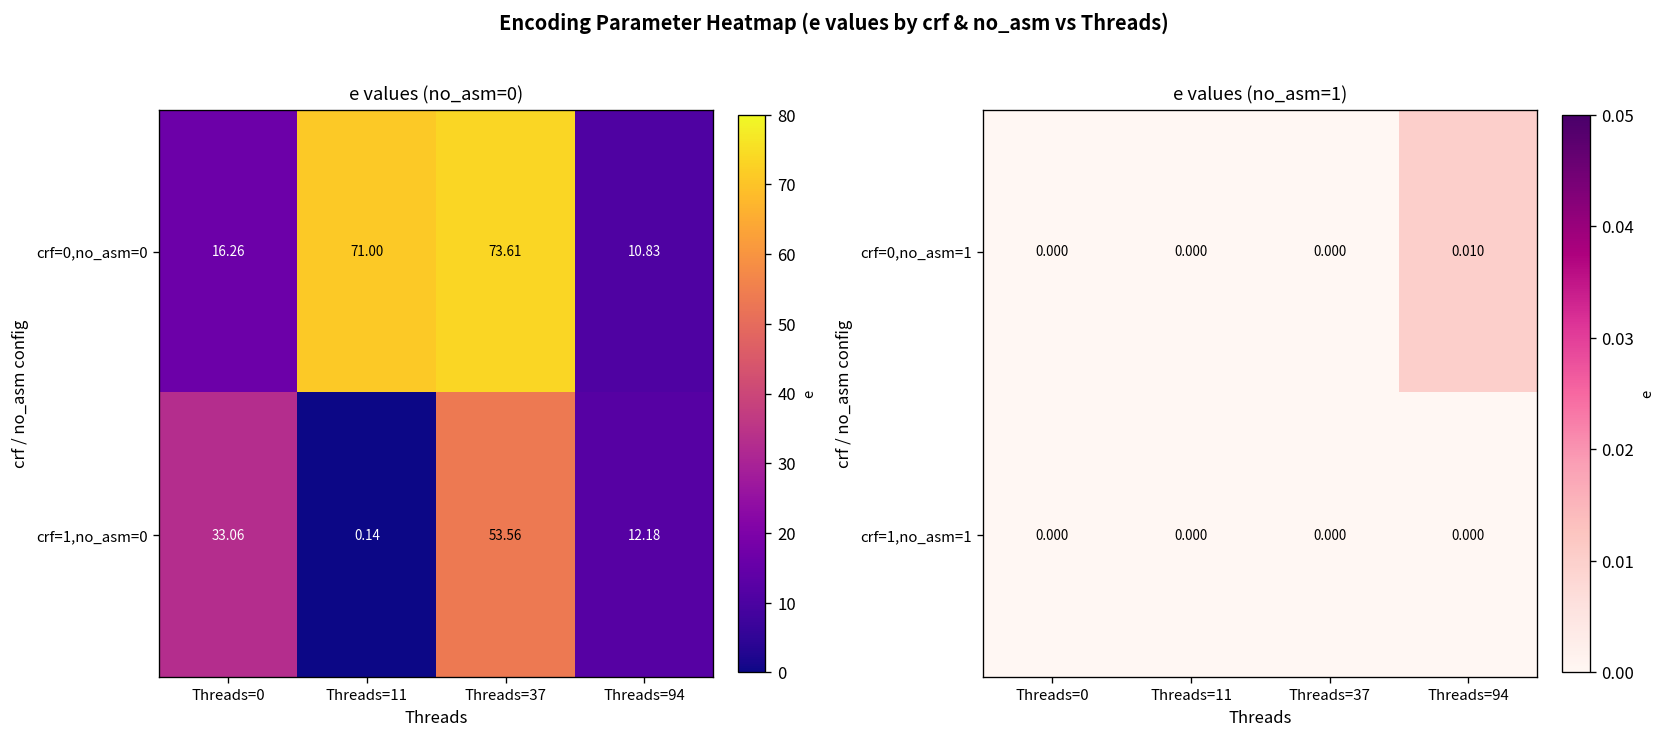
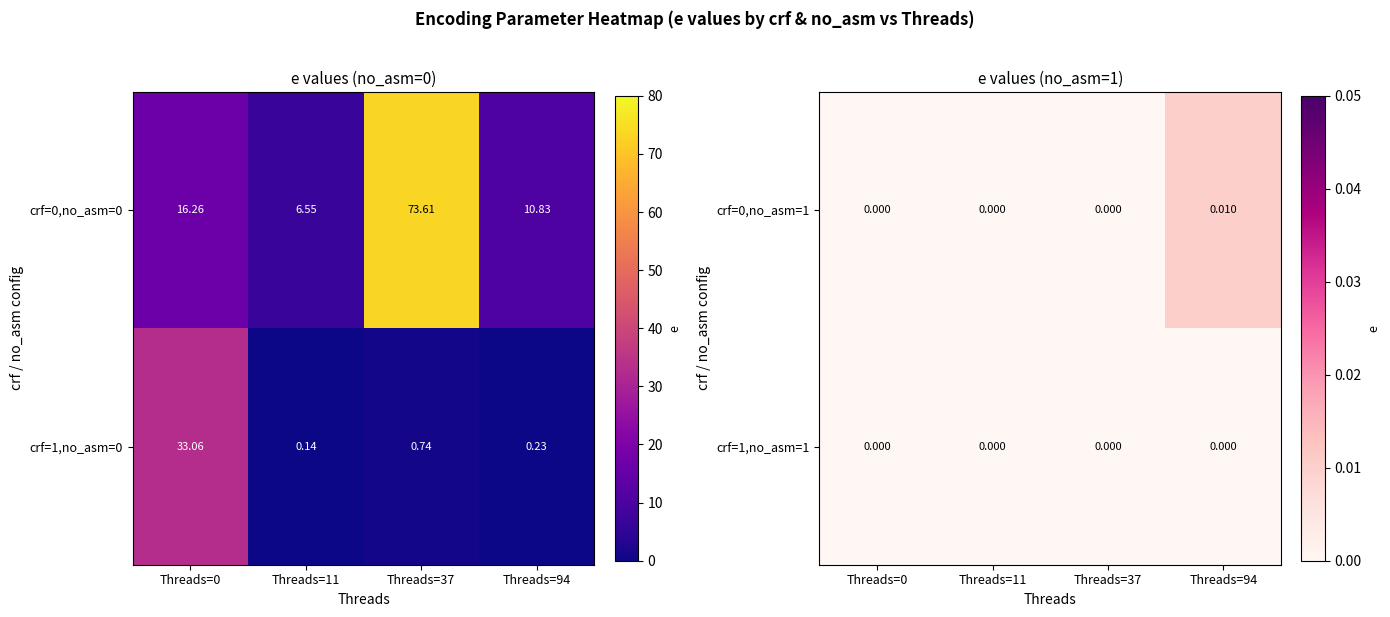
  {
    "e values (no_asm=0)": {
      "crf=0,no_asm=0": {
        "Threads=0": 16.26,
-       "Threads=11": 71.00,
+       "Threads=11": 6.55,
        "Threads=37": 73.61,
        "Threads=94": 10.83
      },
      "crf=1,no_asm=0": {
        "Threads=0": 33.06,
        "Threads=11": 0.14,
-       "Threads=37": 53.56,
-       "Threads=94": 12.18
+       "Threads=37": 0.74,
+       "Threads=94": 0.23
      }
    },
    "e values (no_asm=1)": {
      "crf=0,no_asm=1": {
        "Threads=0": 0.000,
        "Threads=11": 0.000,
        "Threads=37": 0.000,
        "Threads=94": 0.010
      },
      "crf=1,no_asm=1": {
        "Threads=0": 0.000,
        "Threads=11": 0.000,
        "Threads=37": 0.000,
        "Threads=94": 0.000
      }
    }
  }
